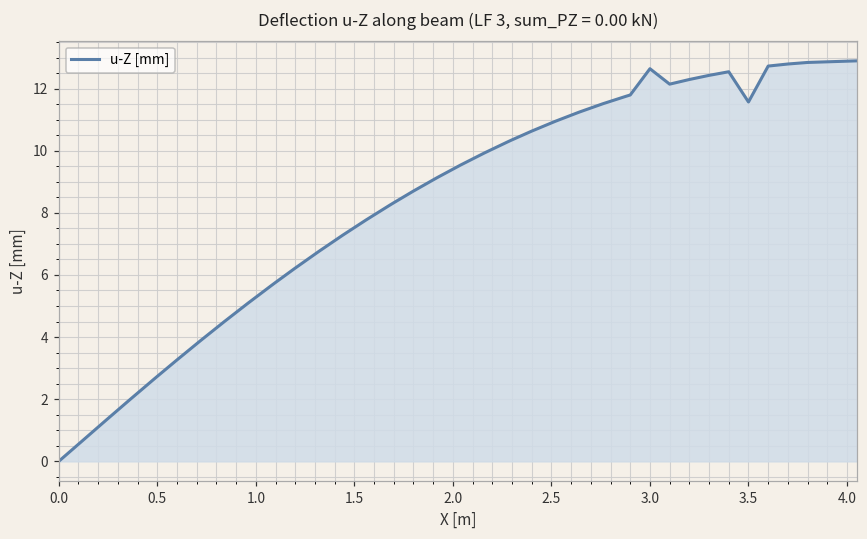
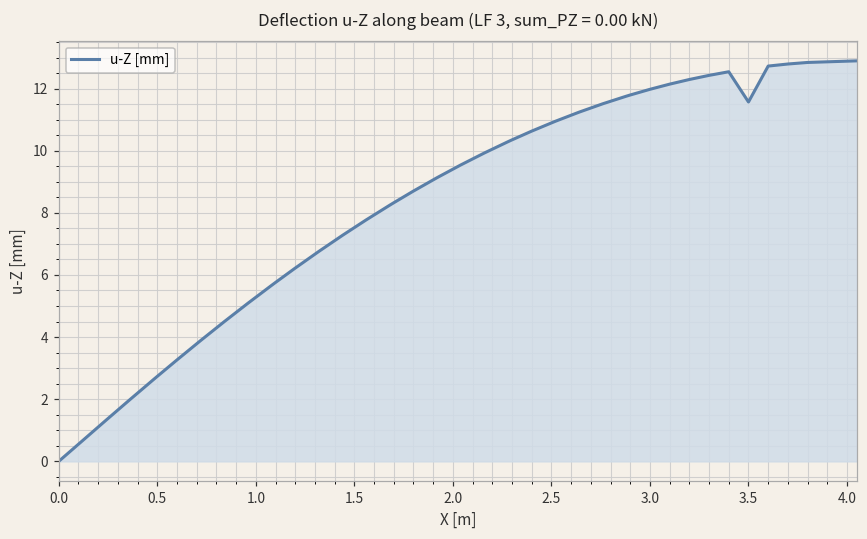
  {
    "0.0": 0.0,
    "0.5": 2.7,
-   "3.0": 12.6,
+   "3.0": 12.0,
    "3.5": 11.6
  }
